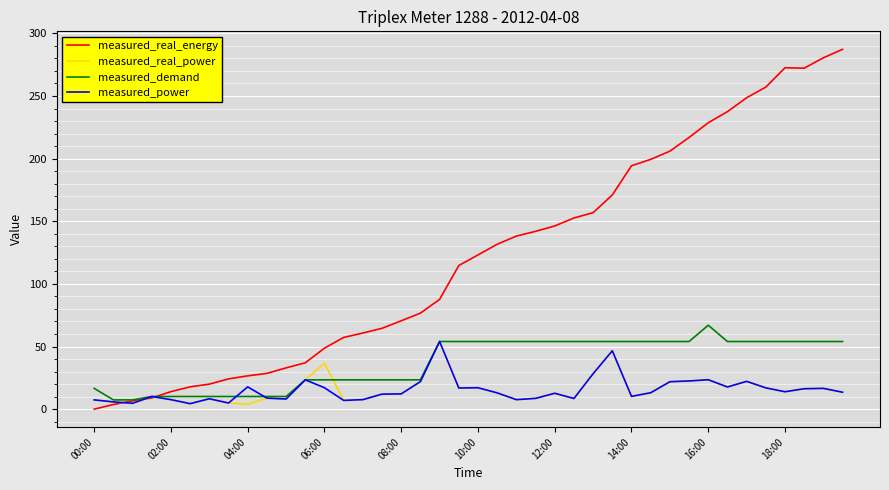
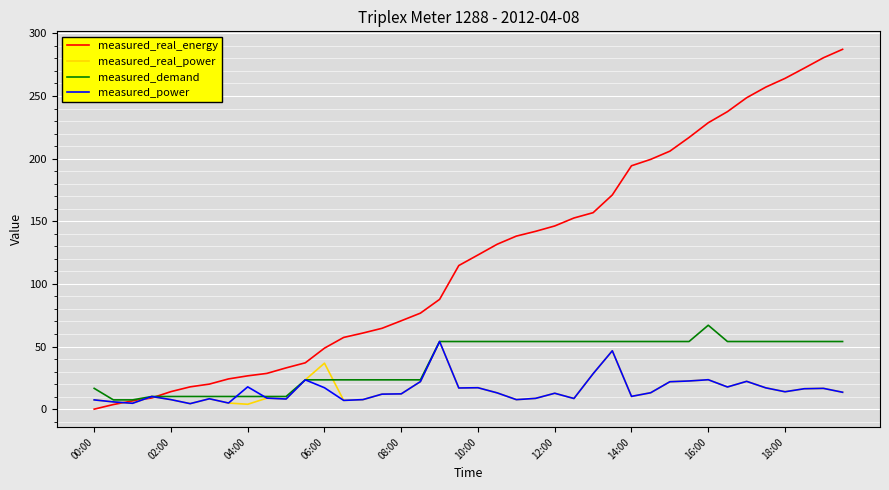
  {
    "measured_real_energy": {
      "00:00": 0,
      "02:00": 14,
      "04:00": 27,
      "06:00": 49,
      "08:00": 71,
      "10:00": 123,
      "12:00": 146,
      "14:00": 194,
      "16:00": 229,
-     "18:00": 273
+     "18:00": 264
    },
    "measured_real_power": {
      "04:00": 4,
      "06:00": 37
    },
    "measured_demand": {
      "00:00": 17,
      "02:00": 10,
      "04:00": 10,
      "06:00": 23,
      "08:00": 23,
      "10:00": 54,
      "12:00": 54,
      "14:00": 54,
      "16:00": 67,
      "18:00": 54
    },
    "measured_power": {
      "04:00": 18,
      "06:00": 17
    }
  }
